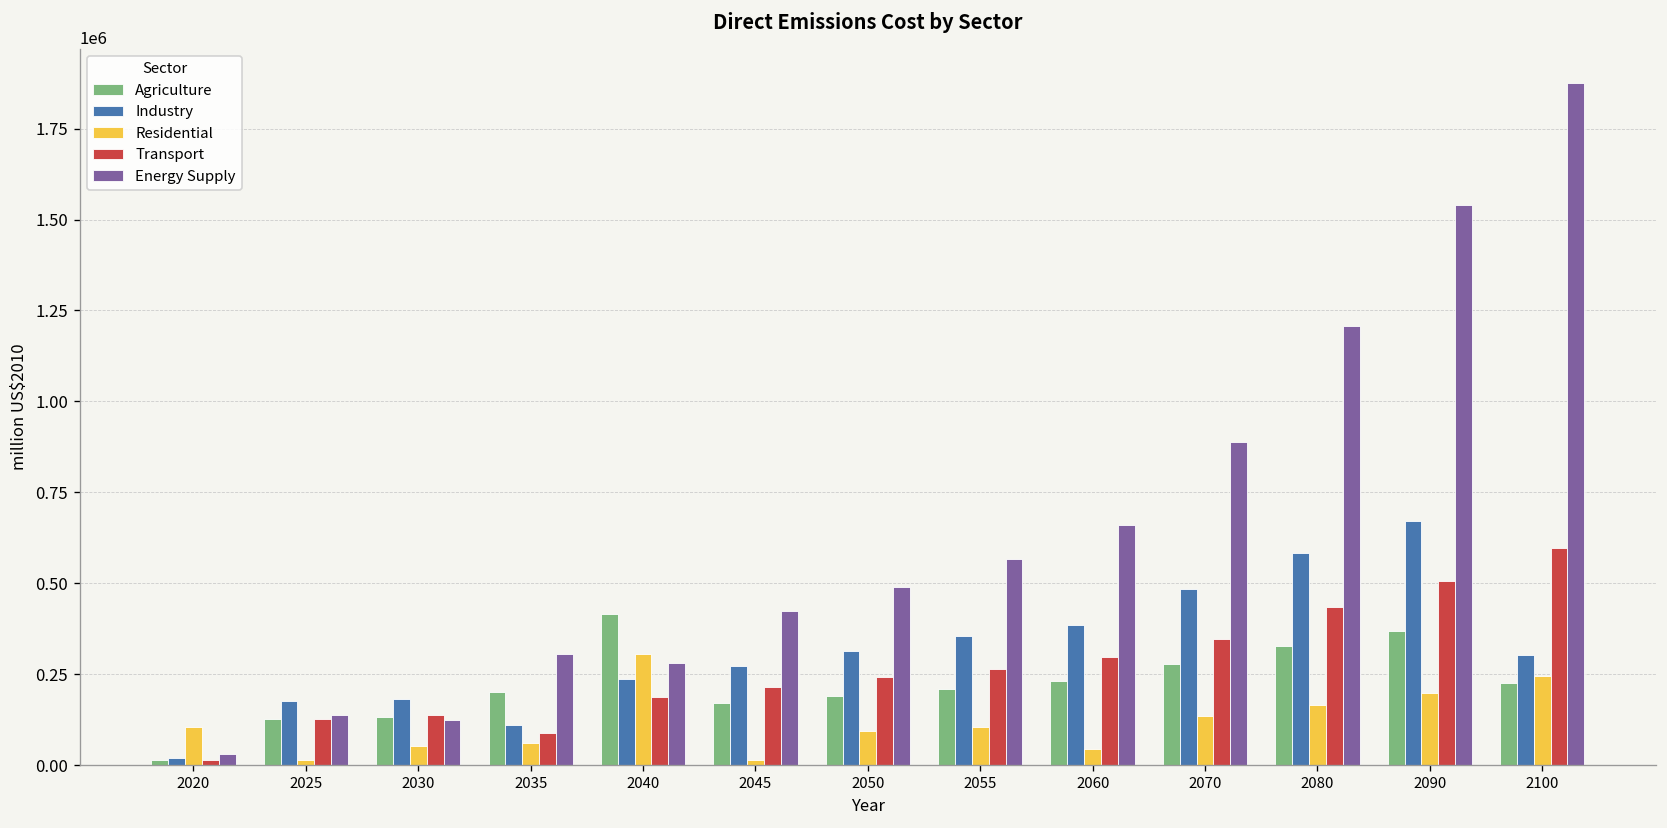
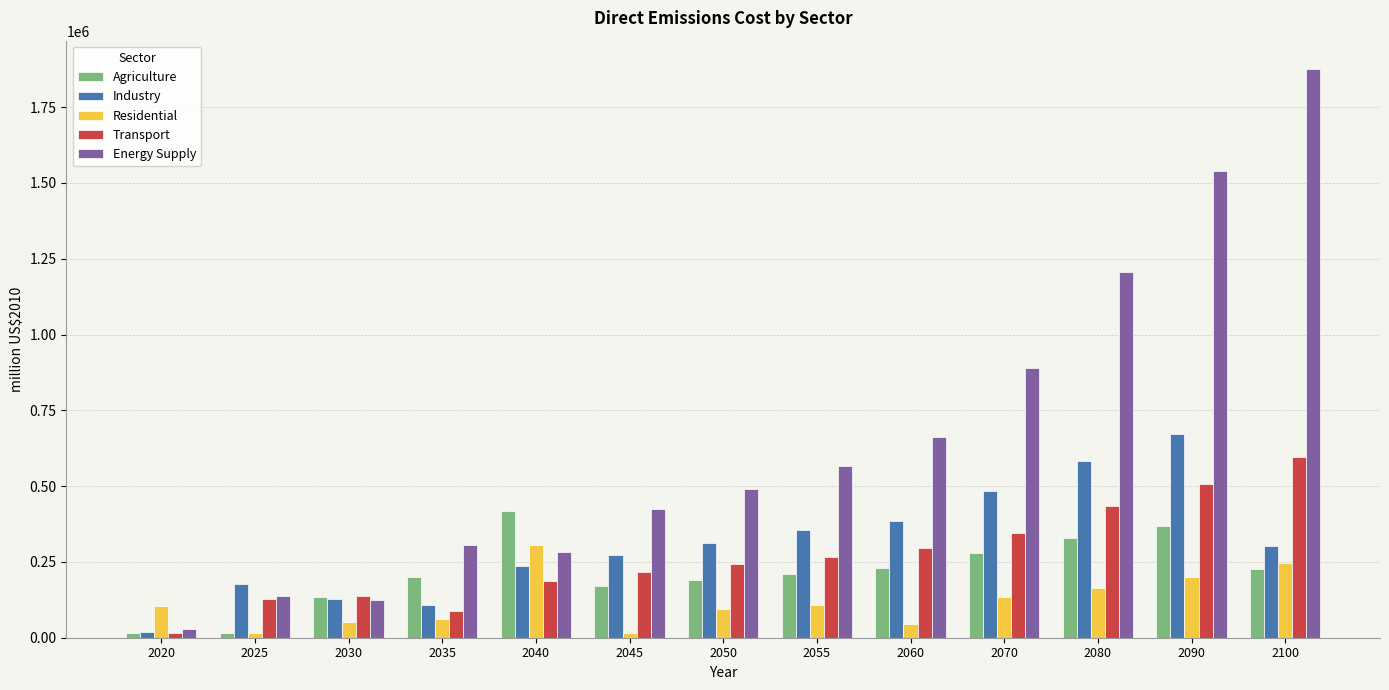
  {
    "Agriculture": {
      "2020": 20000,
-     "2025": 130000,
+     "2025": 20000,
      "2030": 130000,
      "2035": 200000,
      "2040": 420000,
      "2045": 170000,
      "2050": 190000,
      "2055": 210000,
      "2060": 230000,
      "2070": 280000,
      "2080": 330000,
      "2090": 370000,
      "2100": 230000
    },
    "Industry": {
      "2020": 20000,
      "2025": 180000,
-     "2030": 180000,
+     "2030": 130000,
      "2035": 110000,
      "2040": 240000,
      "2045": 270000,
      "2050": 310000,
      "2055": 360000,
      "2060": 390000,
      "2070": 480000,
      "2080": 580000,
      "2090": 670000,
      "2100": 300000
    },
    "Residential": {
      "2020": 100000,
      "2025": 20000,
      "2030": 50000,
      "2035": 60000,
      "2040": 310000,
      "2045": 10000,
      "2050": 90000,
      "2055": 110000,
      "2060": 50000,
      "2070": 130000,
      "2080": 170000,
      "2090": 200000,
      "2100": 250000
    },
    "Transport": {
      "2020": 10000,
      "2025": 130000,
      "2030": 140000,
      "2035": 90000,
      "2040": 190000,
      "2045": 220000,
      "2050": 240000,
      "2055": 270000,
      "2060": 300000,
      "2070": 350000,
      "2080": 430000,
      "2090": 510000,
      "2100": 600000
    },
    "Energy Supply": {
      "2020": 30000,
      "2025": 140000,
      "2030": 130000,
      "2035": 310000,
      "2040": 280000,
      "2045": 420000,
      "2050": 490000,
      "2055": 570000,
      "2060": 660000,
      "2070": 890000,
      "2080": 1210000,
      "2090": 1540000,
      "2100": 1880000
    }
  }
